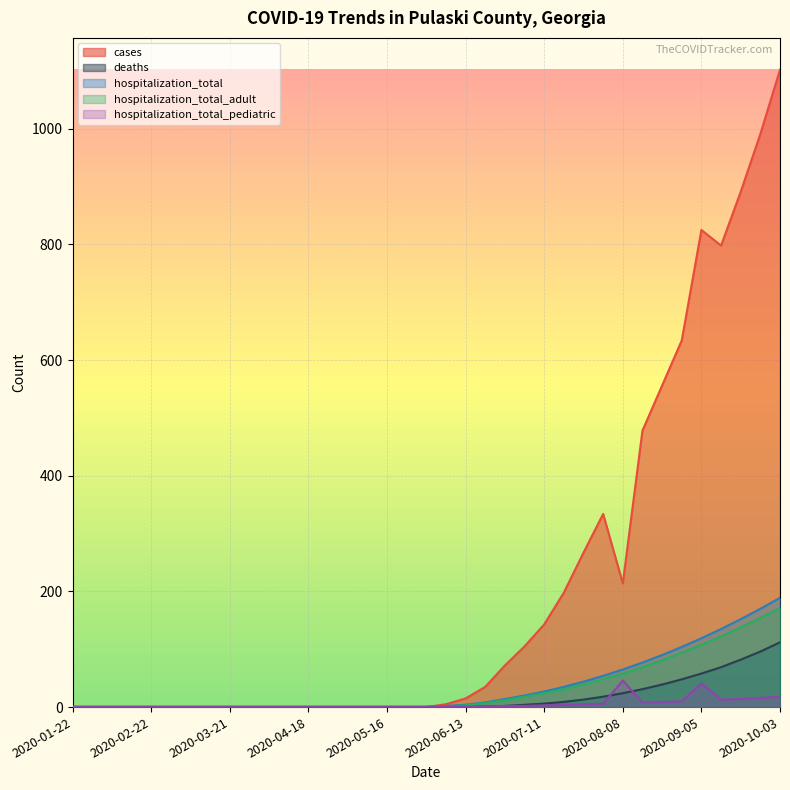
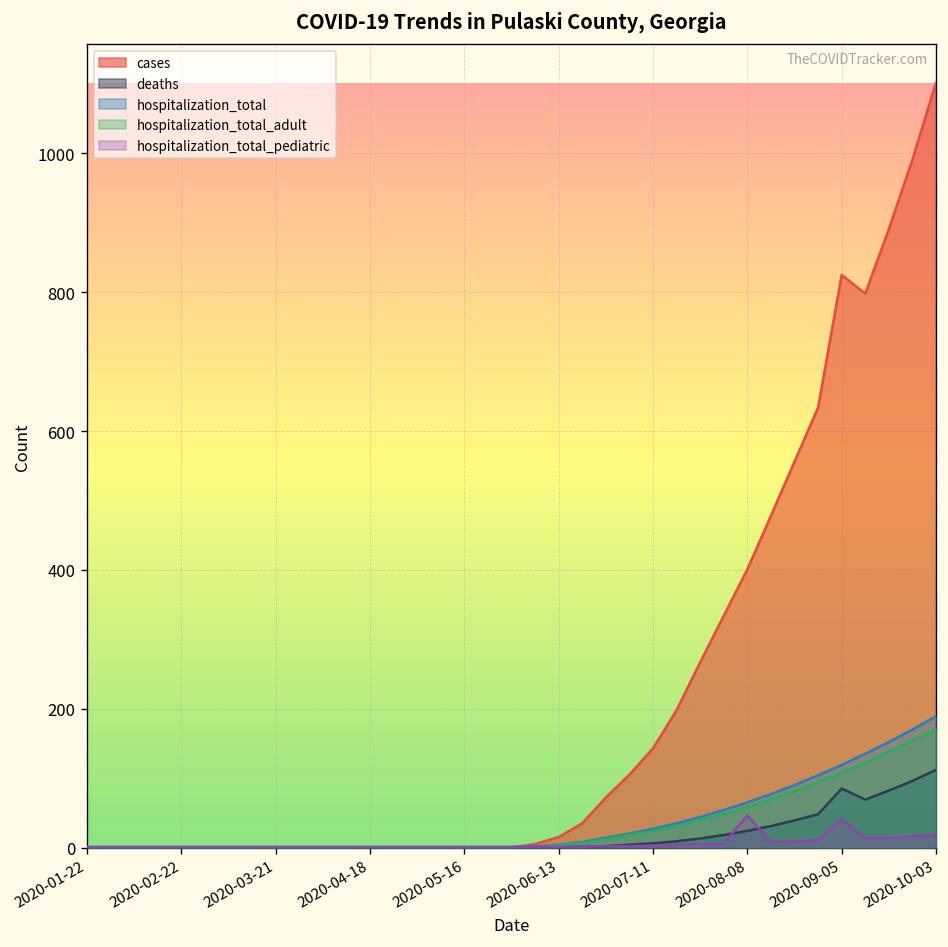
  {
    "cases": {
      "2020-06-13": 20,
      "2020-07-11": 140,
-     "2020-08-08": 210,
+     "2020-08-08": 400,
      "2020-09-05": 830,
      "2020-10-03": 1100
    },
    "deaths": {
      "2020-08-08": 20,
-     "2020-09-05": 60,
+     "2020-09-05": 90,
      "2020-10-03": 110
    },
    "hospitalization_total_pediatric": {
      "2020-08-08": 50,
      "2020-09-05": 40,
      "2020-10-03": 20
    }
  }
